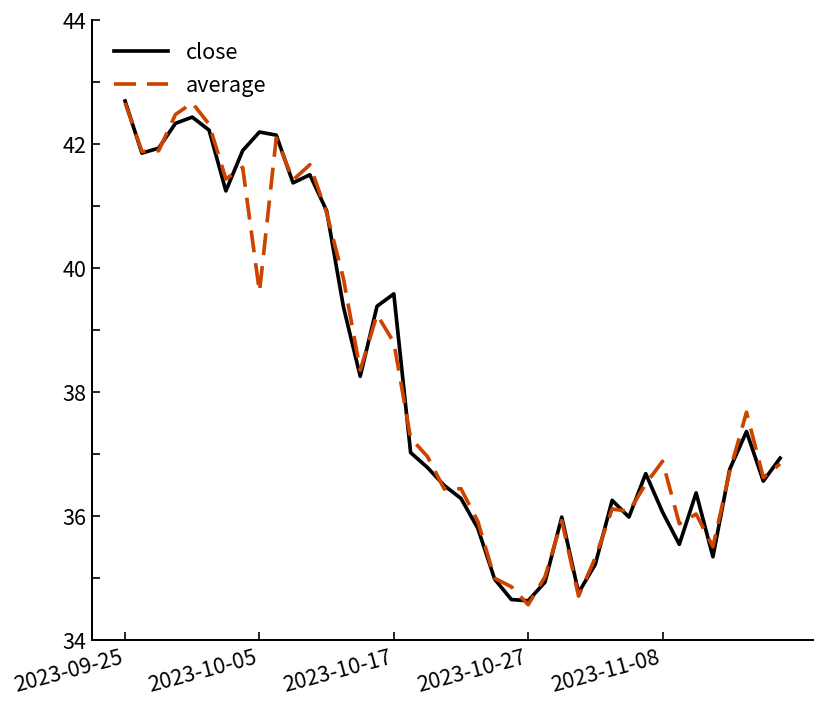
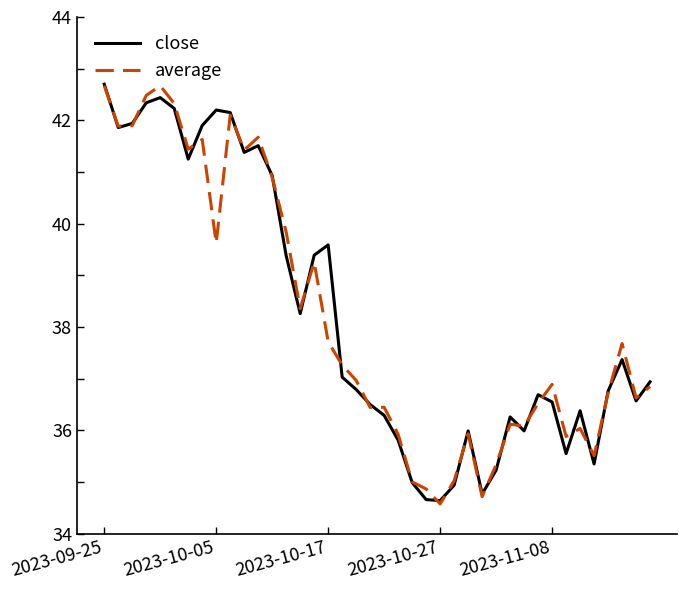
  {
    "close": {
      "2023-10-05": 42.2,
      "2023-10-17": 39.6,
      "2023-10-27": 34.6,
-     "2023-11-08": 36.1
+     "2023-11-08": 36.6
    },
    "average": {
      "2023-10-05": 39.6,
-     "2023-10-17": 38.8,
+     "2023-10-17": 37.7,
      "2023-10-27": 34.6,
      "2023-11-08": 36.9
    }
  }
